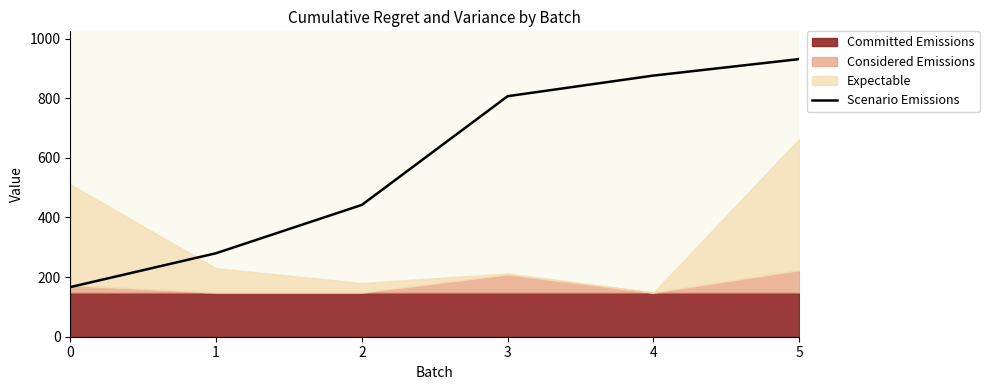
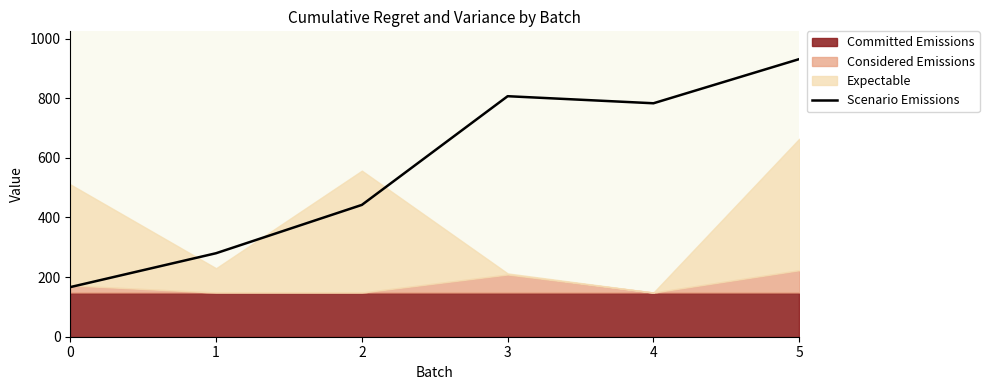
  {
    "Committed Emissions": {
      "0": 150,
      "3": 150,
      "5": 150
    },
    "Scenario Emissions": {
      "1": 280,
      "2": 440,
      "3": 810,
-     "4": 880,
+     "4": 780,
      "5": 930
    },
    "Considered Emissions": {
      "5": 70
    },
    "Expectable": {
      "0": 340,
      "1": 80,
-     "2": 30,
+     "2": 410,
      "5": 440
    }
  }
